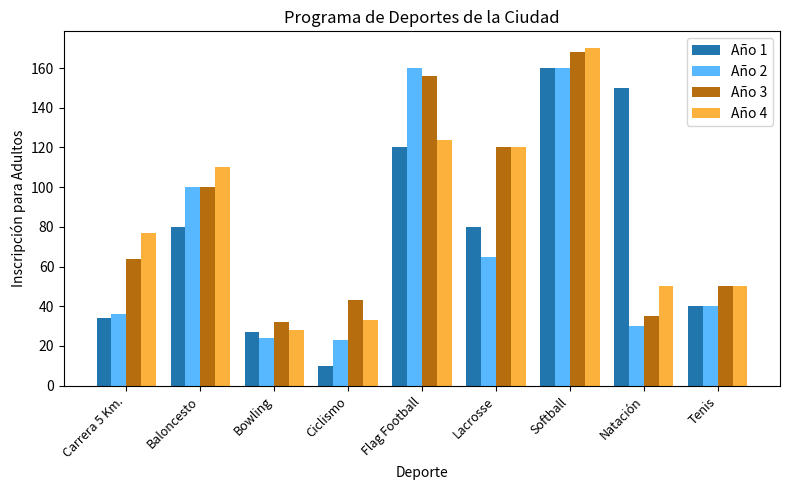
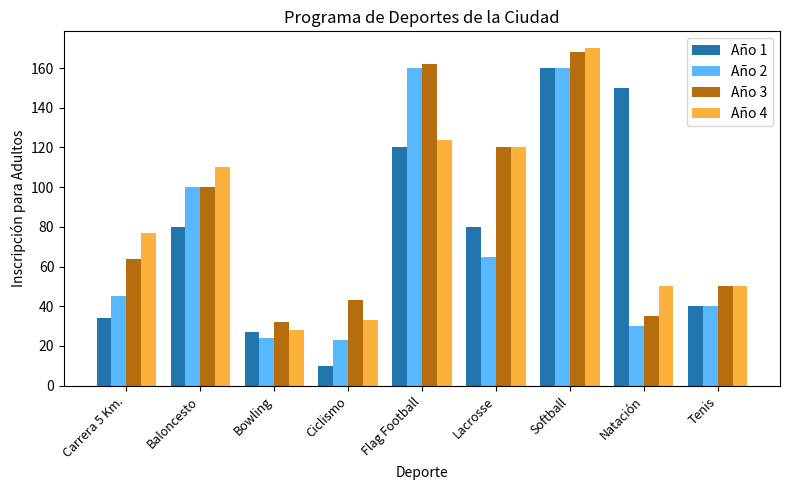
  {
    "Año 1": {
      "Carrera 5 Km.": 34,
      "Baloncesto": 80,
      "Bowling": 27,
      "Ciclismo": 10,
      "Flag Football": 120,
      "Lacrosse": 80,
      "Softball": 160,
      "Natación": 150,
      "Tenis": 40
    },
    "Año 2": {
-     "Carrera 5 Km.": 36,
+     "Carrera 5 Km.": 45,
      "Baloncesto": 100,
      "Bowling": 24,
      "Ciclismo": 23,
      "Flag Football": 160,
      "Lacrosse": 65,
      "Softball": 160,
      "Natación": 30,
      "Tenis": 40
    },
    "Año 3": {
      "Carrera 5 Km.": 64,
      "Baloncesto": 100,
      "Bowling": 32,
      "Ciclismo": 43,
-     "Flag Football": 156,
+     "Flag Football": 162,
      "Lacrosse": 120,
      "Softball": 168,
      "Natación": 35,
      "Tenis": 50
    },
    "Año 4": {
      "Carrera 5 Km.": 77,
      "Baloncesto": 110,
      "Bowling": 28,
      "Ciclismo": 33,
      "Flag Football": 124,
      "Lacrosse": 120,
      "Softball": 170,
      "Natación": 50,
      "Tenis": 50
    }
  }
